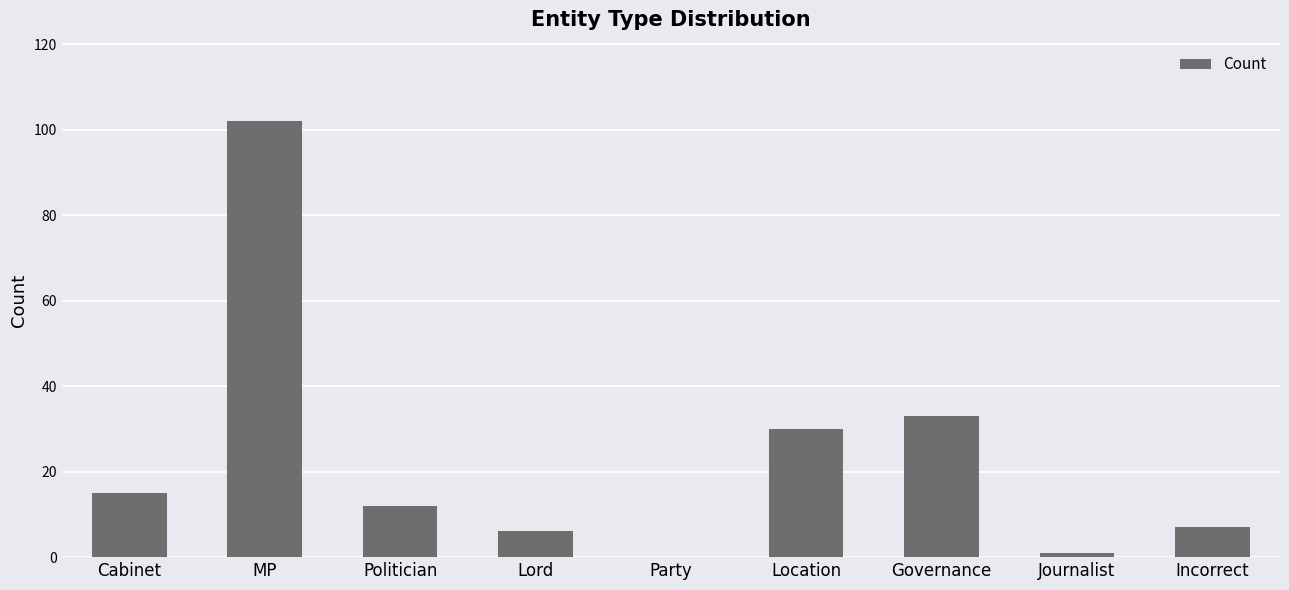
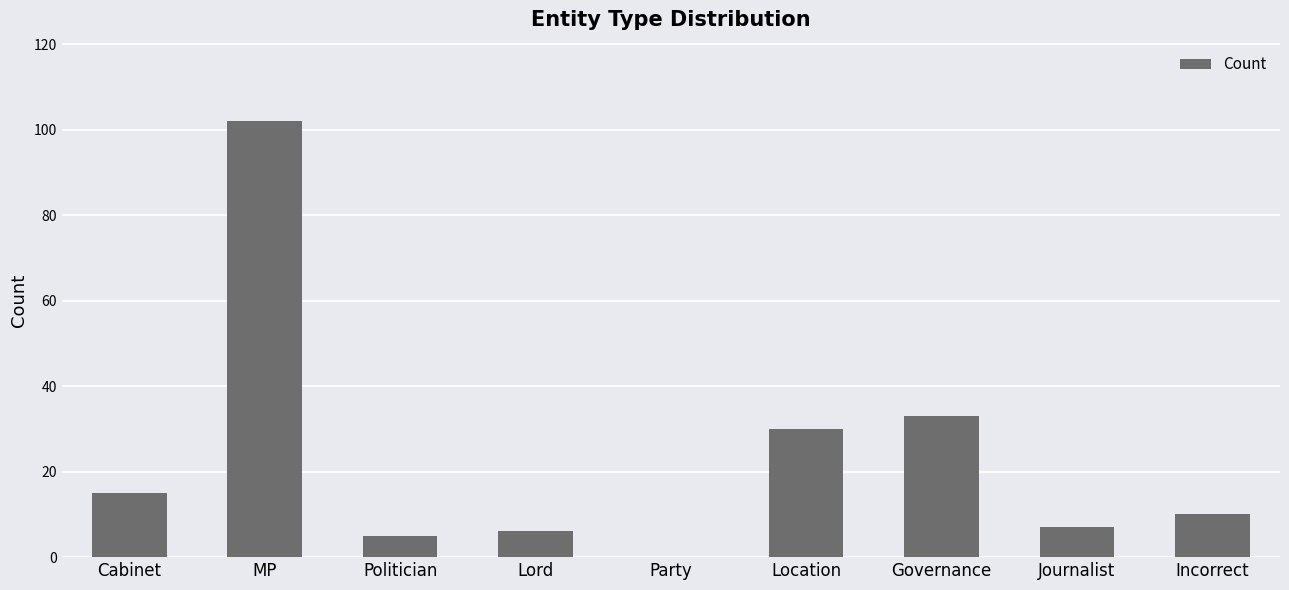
  {
    "Cabinet": 15,
    "MP": 102,
-   "Politician": 12,
+   "Politician": 5,
    "Lord": 6,
    "Party": 0,
    "Location": 30,
    "Governance": 33,
-   "Journalist": 1,
-   "Incorrect": 7
+   "Journalist": 7,
+   "Incorrect": 10
  }
